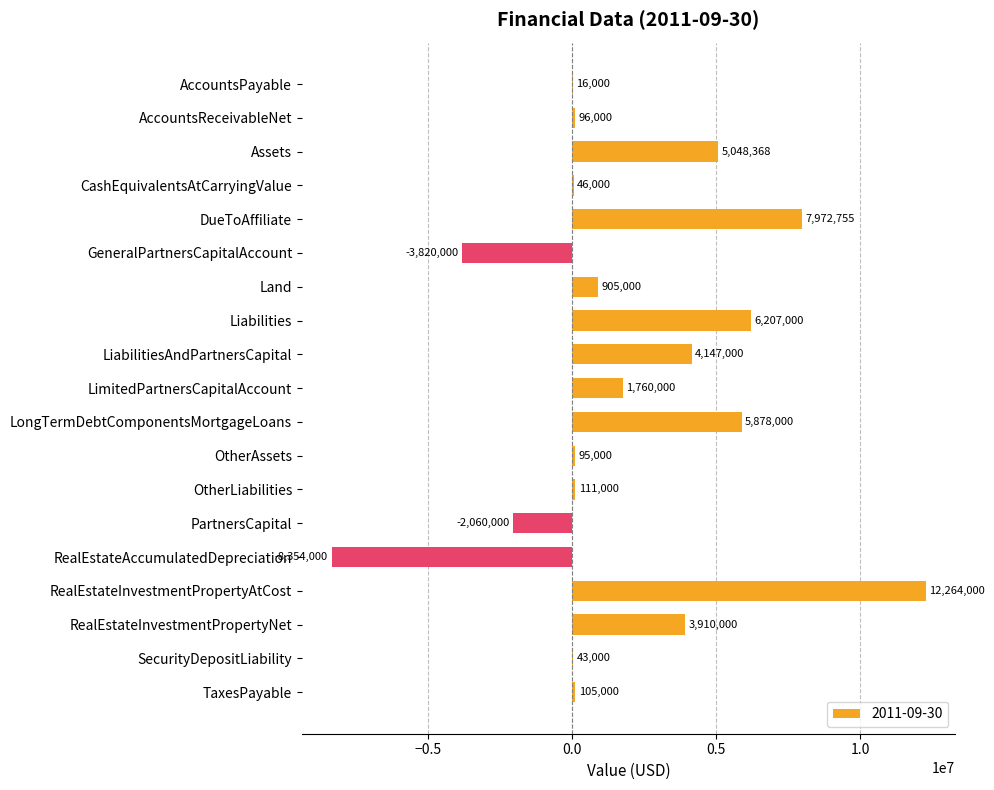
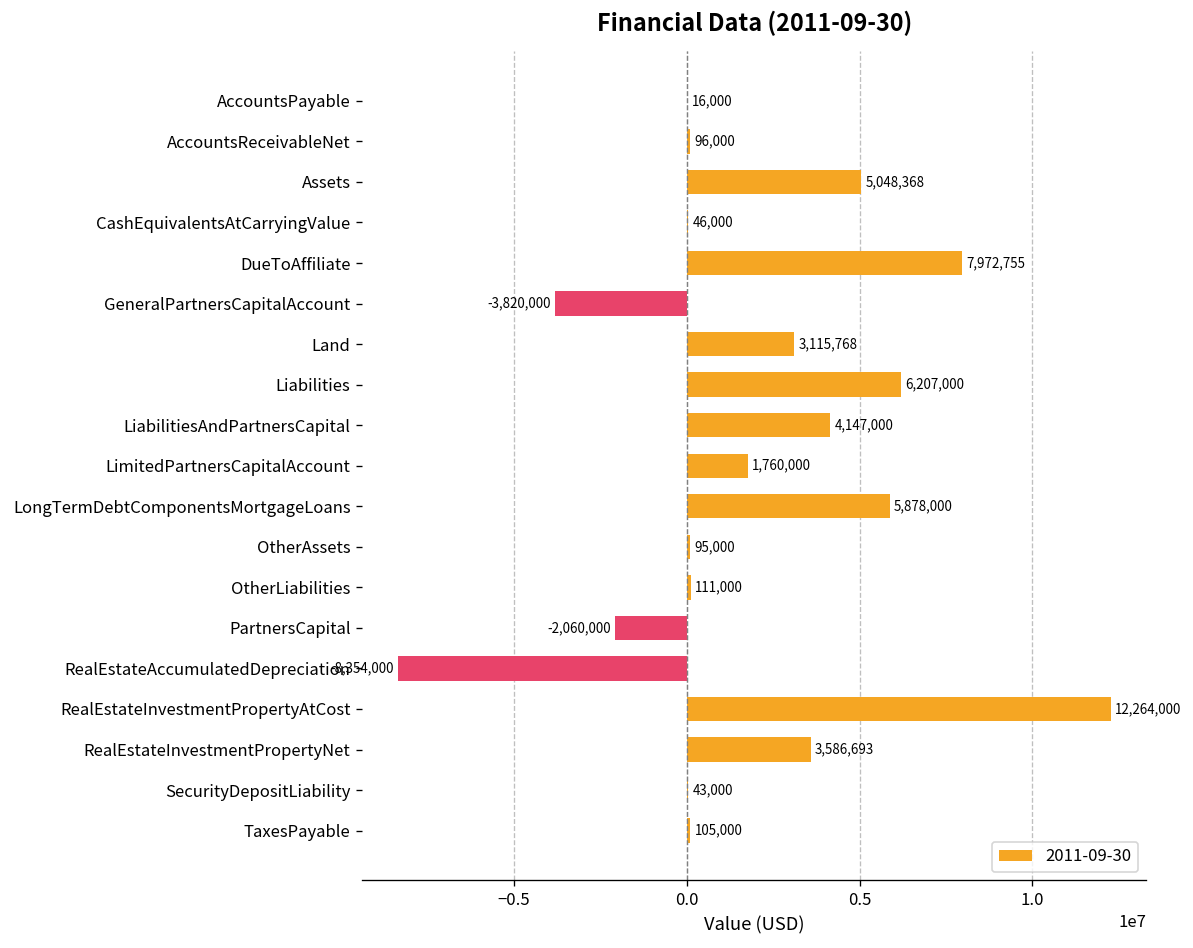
  {
    "AccountsPayable": "16,000",
    "AccountsReceivableNet": "96,000",
    "Assets": "5,048,368",
    "CashEquivalentsAtCarryingValue": "46,000",
    "DueToAffiliate": "7,972,755",
    "GeneralPartnersCapitalAccount": "-3,820,000",
-   "Land": "905,000",
+   "Land": "3,115,768",
    "Liabilities": "6,207,000",
    "LiabilitiesAndPartnersCapital": "4,147,000",
    "LimitedPartnersCapitalAccount": "1,760,000",
    "LongTermDebtComponentsMortgageLoans": "5,878,000",
    "OtherAssets": "95,000",
    "OtherLiabilities": "111,000",
    "PartnersCapital": "-2,060,000",
    "RealEstateAccumulatedDepreciation": "-8,354,000",
    "RealEstateInvestmentPropertyAtCost": "12,264,000",
-   "RealEstateInvestmentPropertyNet": "3,910,000",
+   "RealEstateInvestmentPropertyNet": "3,586,693",
    "SecurityDepositLiability": "43,000",
    "TaxesPayable": "105,000"
  }
